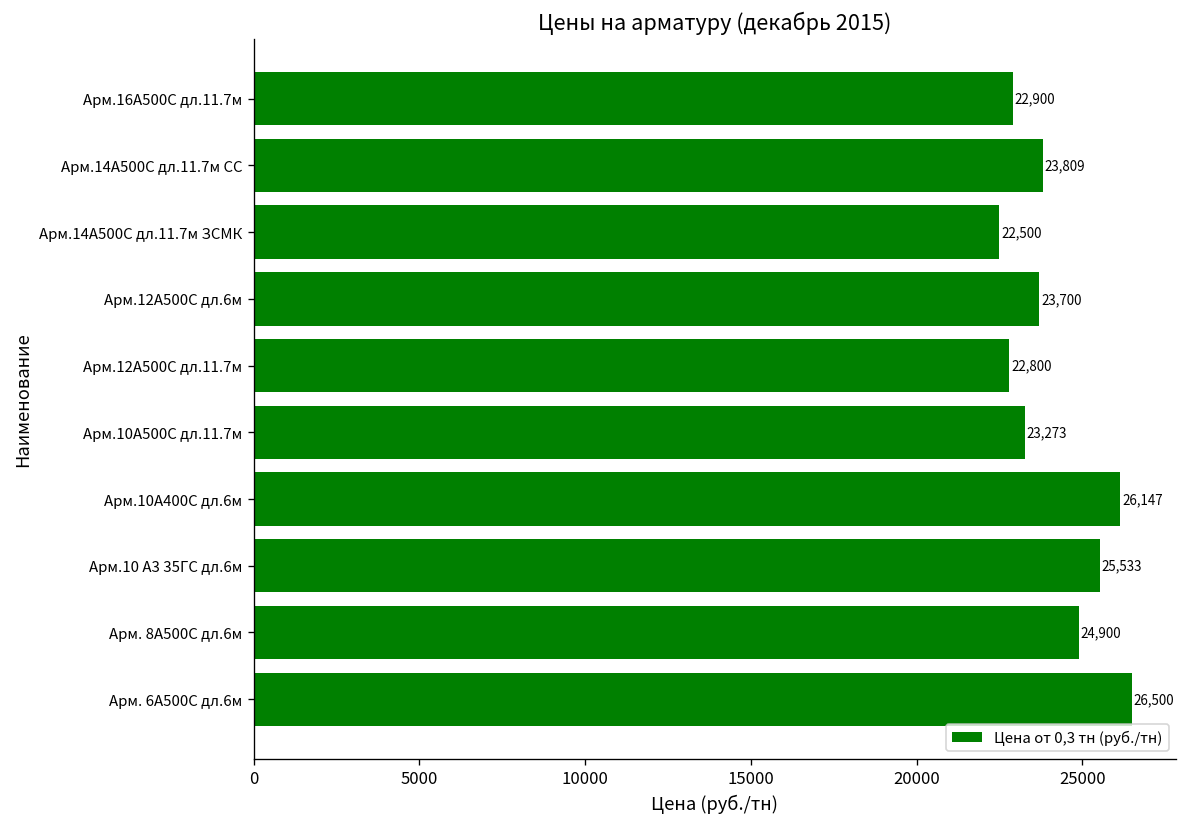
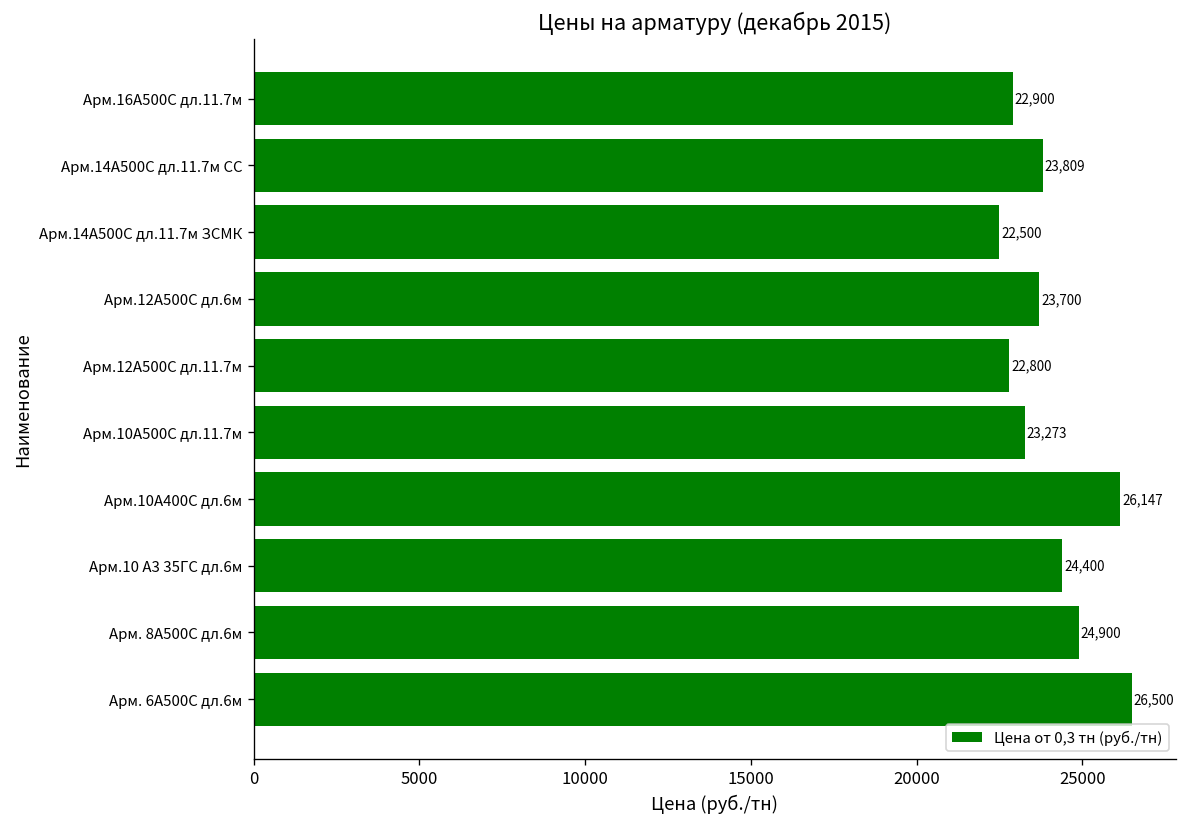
  {
    "Арм.16А500С дл.11.7м": "22,900",
    "Арм.14А500С дл.11.7м СС": "23,809",
    "Арм.14А500С дл.11.7м ЗСМК": "22,500",
    "Арм.12А500С дл.6м": "23,700",
    "Арм.12А500С дл.11.7м": "22,800",
    "Арм.10А500С дл.11.7м": "23,273",
    "Арм.10А400С дл.6м": "26,147",
-   "Арм.10 А3 35ГС дл.6м": "25,533",
+   "Арм.10 А3 35ГС дл.6м": "24,400",
    "Арм. 8А500С дл.6м": "24,900",
    "Арм. 6А500С дл.6м": "26,500"
  }
